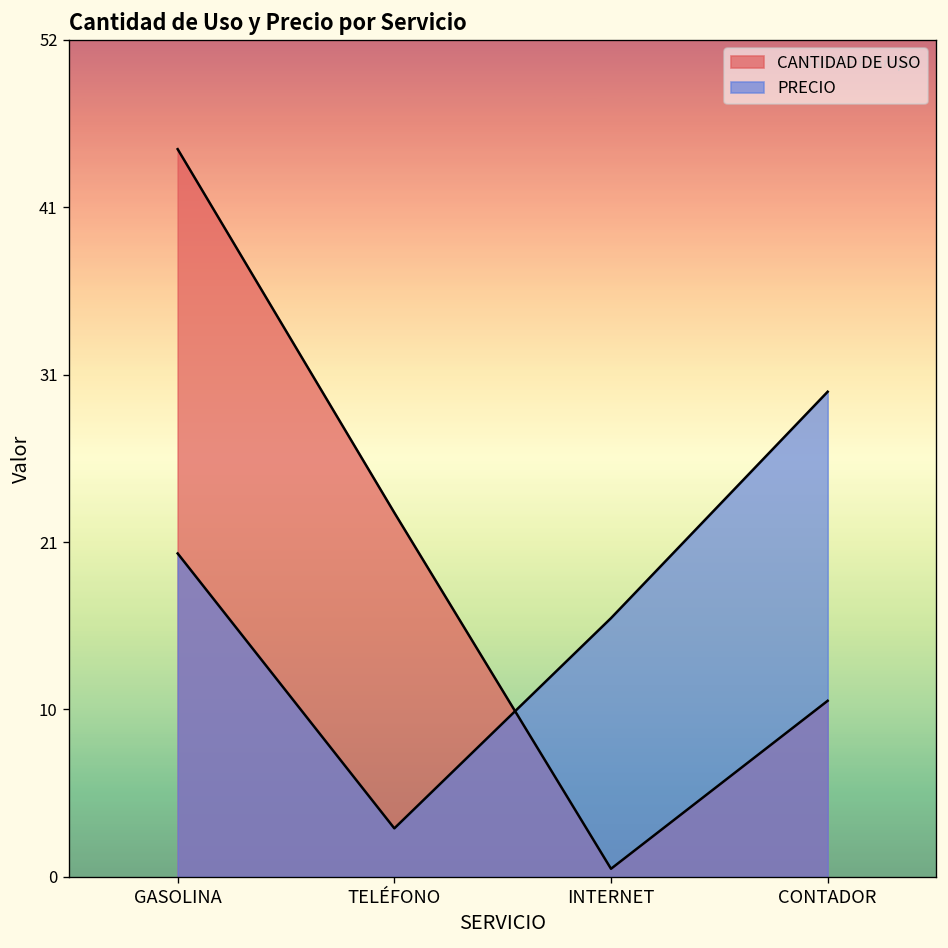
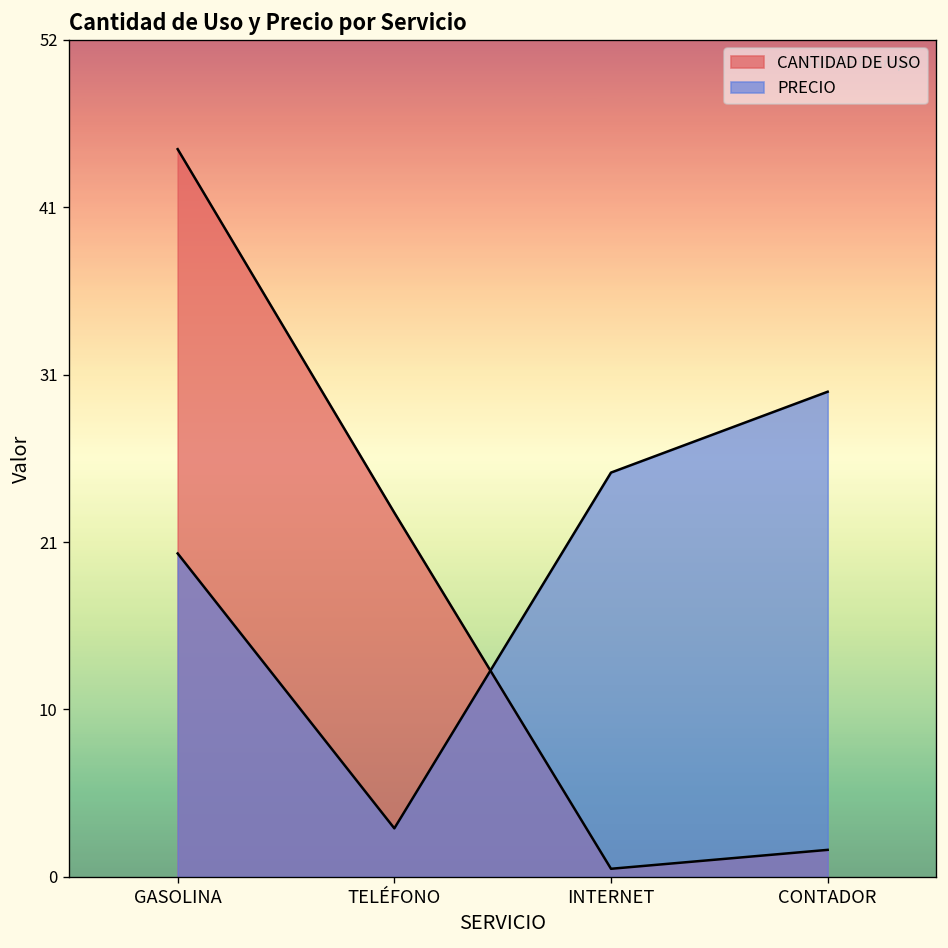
  {
    "CANTIDAD DE USO": {
      "GASOLINA": 45.0,
      "TELÉFONO": 22.5,
      "INTERNET": 0.5,
-     "CONTADOR": 10.9
+     "CONTADOR": 1.7
    },
    "PRECIO": {
      "GASOLINA": 20,
      "TELÉFONO": 3,
-     "INTERNET": 16,
+     "INTERNET": 25,
      "CONTADOR": 30
    }
  }
